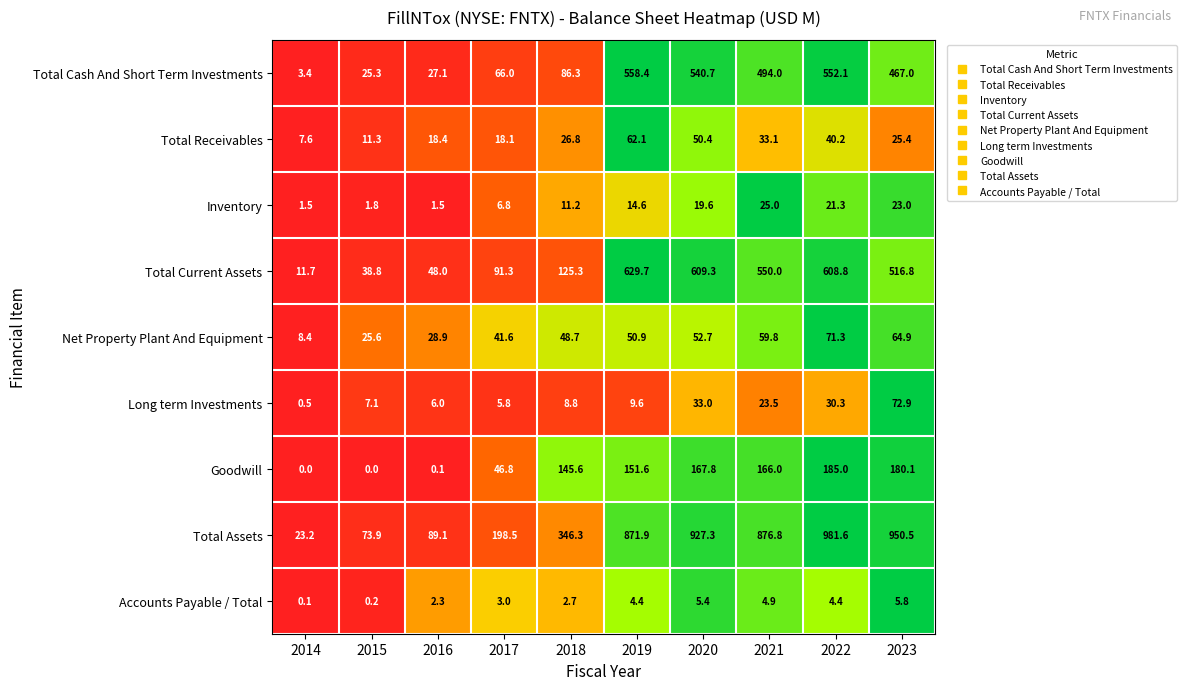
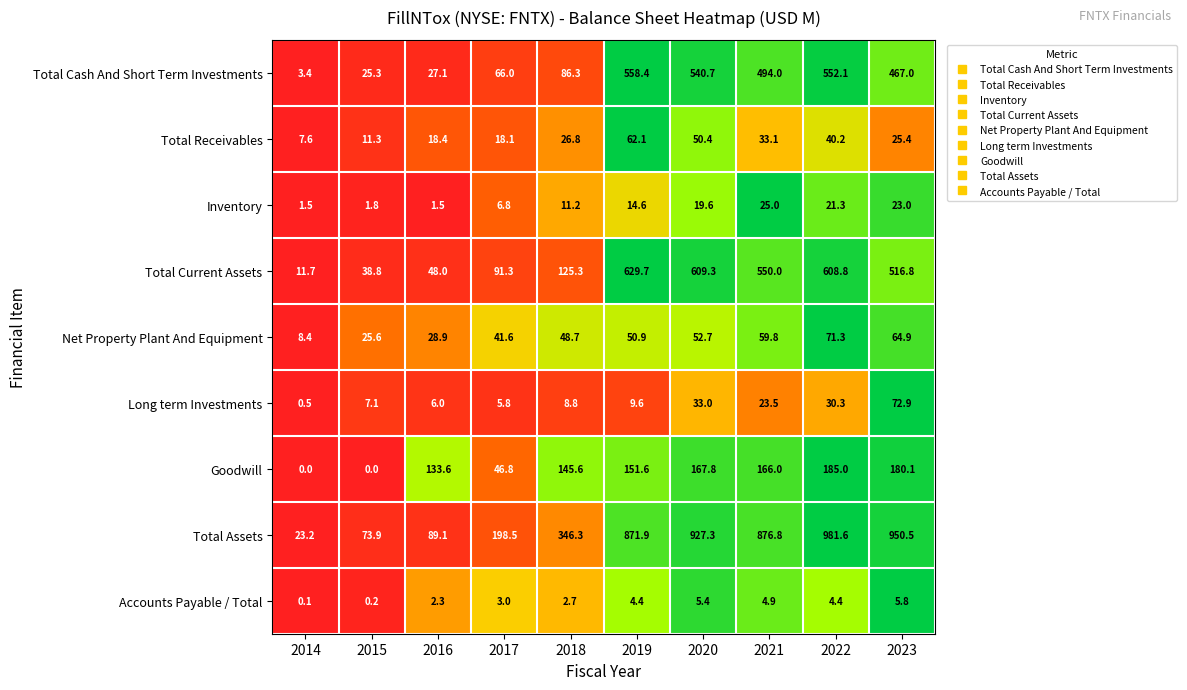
  {
    "Total Cash And Short Term Investments": {
      "2014": 3.4,
      "2015": 25.3,
      "2016": 27.1,
      "2017": 66.0,
      "2018": 86.3,
      "2019": 558.4,
      "2020": 540.7,
      "2021": 494.0,
      "2022": 552.1,
      "2023": 467.0
    },
    "Total Receivables": {
      "2014": 7.6,
      "2015": 11.3,
      "2016": 18.4,
      "2017": 18.1,
      "2018": 26.8,
      "2019": 62.1,
      "2020": 50.4,
      "2021": 33.1,
      "2022": 40.2,
      "2023": 25.4
    },
    "Inventory": {
      "2014": 1.5,
      "2015": 1.8,
      "2016": 1.5,
      "2017": 6.8,
      "2018": 11.2,
      "2019": 14.6,
      "2020": 19.6,
      "2021": 25.0,
      "2022": 21.3,
      "2023": 23.0
    },
    "Total Current Assets": {
      "2014": 11.7,
      "2015": 38.8,
      "2016": 48.0,
      "2017": 91.3,
      "2018": 125.3,
      "2019": 629.7,
      "2020": 609.3,
      "2021": 550.0,
      "2022": 608.8,
      "2023": 516.8
    },
    "Net Property Plant And Equipment": {
      "2014": 8.4,
      "2015": 25.6,
      "2016": 28.9,
      "2017": 41.6,
      "2018": 48.7,
      "2019": 50.9,
      "2020": 52.7,
      "2021": 59.8,
      "2022": 71.3,
      "2023": 64.9
    },
    "Long term Investments": {
      "2014": 0.5,
      "2015": 7.1,
      "2016": 6.0,
      "2017": 5.8,
      "2018": 8.8,
      "2019": 9.6,
      "2020": 33.0,
      "2021": 23.5,
      "2022": 30.3,
      "2023": 72.9
    },
    "Goodwill": {
      "2014": 0.0,
      "2015": 0.0,
-     "2016": 0.1,
+     "2016": 133.6,
      "2017": 46.8,
      "2018": 145.6,
      "2019": 151.6,
      "2020": 167.8,
      "2021": 166.0,
      "2022": 185.0,
      "2023": 180.1
    },
    "Total Assets": {
      "2014": 23.2,
      "2015": 73.9,
      "2016": 89.1,
      "2017": 198.5,
      "2018": 346.3,
      "2019": 871.9,
      "2020": 927.3,
      "2021": 876.8,
      "2022": 981.6,
      "2023": 950.5
    },
    "Accounts Payable / Total": {
      "2014": 0.1,
      "2015": 0.2,
      "2016": 2.3,
      "2017": 3.0,
      "2018": 2.7,
      "2019": 4.4,
      "2020": 5.4,
      "2021": 4.9,
      "2022": 4.4,
      "2023": 5.8
    }
  }
